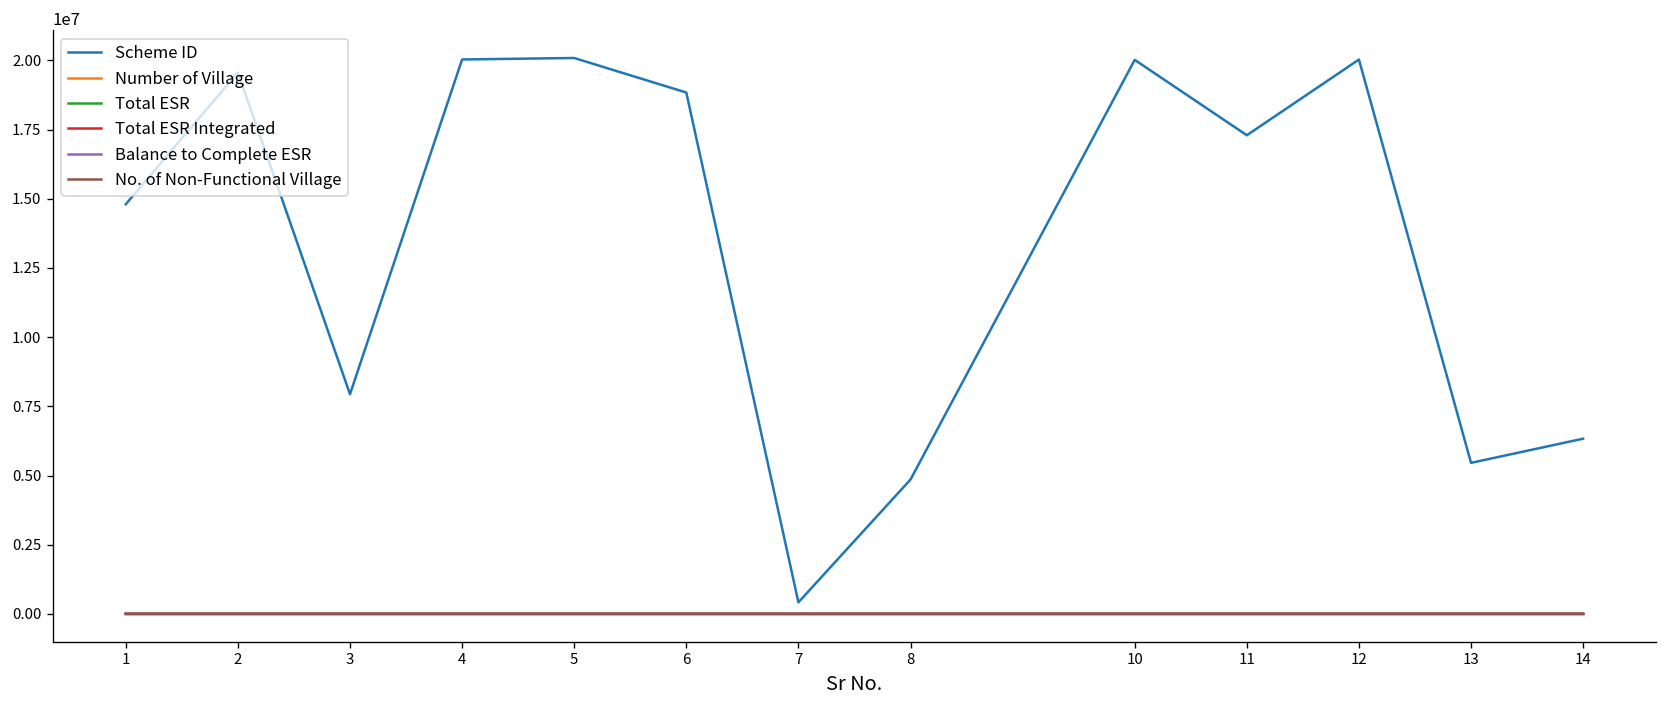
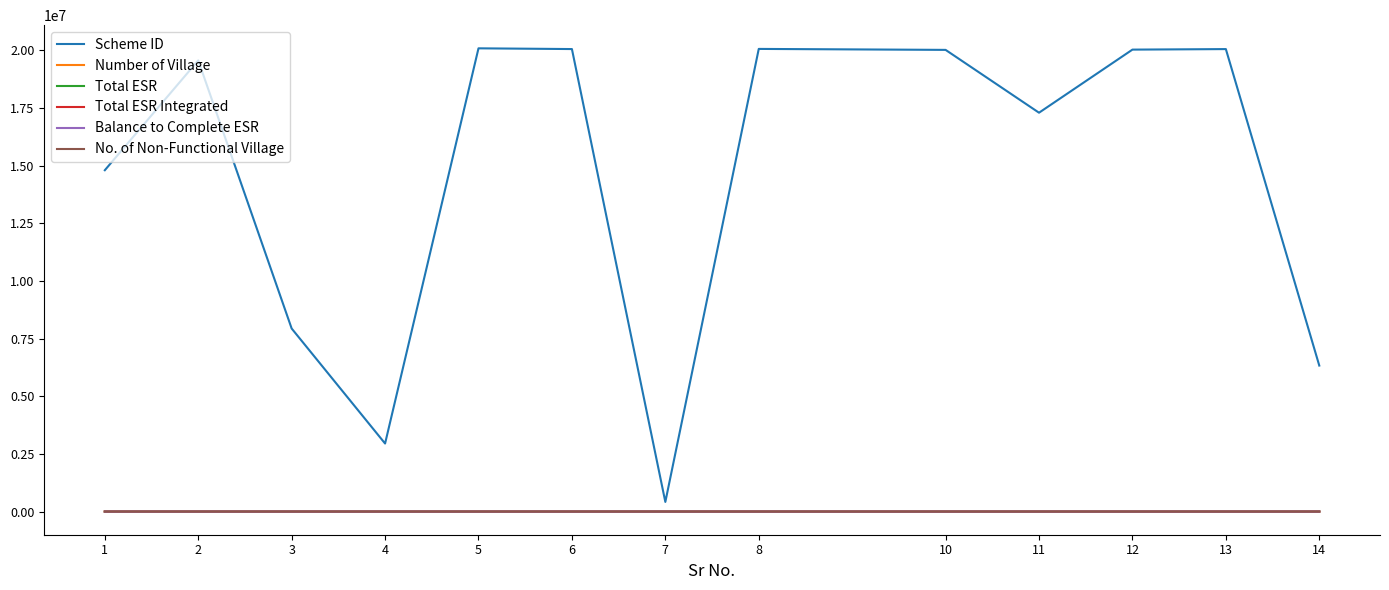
  {
    "Scheme ID": {
      "1": 14800000,
      "3": 7900000,
-     "4": 20000000,
+     "4": 3000000,
      "5": 20100000,
-     "6": 18800000,
+     "6": 20100000,
      "7": 400000,
-     "8": 4900000,
+     "8": 20100000,
      "10": 20000000,
      "11": 17300000,
      "12": 20000000,
-     "13": 5500000,
+     "13": 20100000,
      "14": 6300000
    },
    "No. of Non-Functional Village": {
      "1": 0,
      "2": 0,
      "3": 0,
      "4": 0,
      "5": 0,
      "6": 0,
      "7": 0,
      "8": 0,
      "10": 0,
      "11": 0,
      "12": 0,
      "13": 0,
      "14": 0
    }
  }
